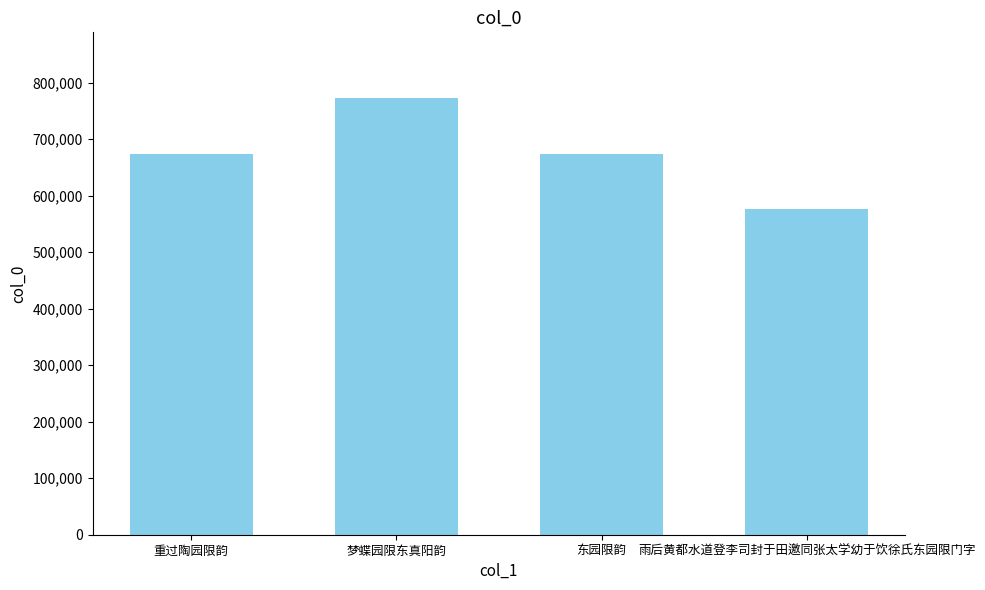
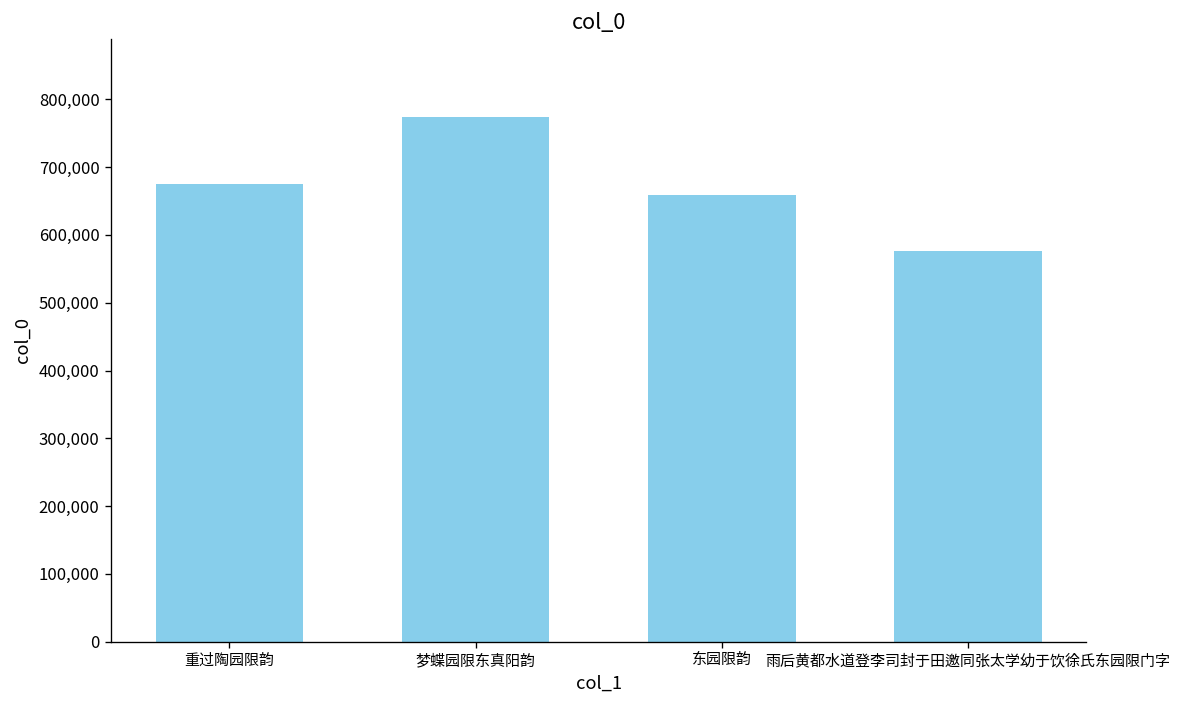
  {
    "重过陶园限韵": "670,000",
    "梦蝶园限东真阳韵": "770,000",
-   "东园限韵": "670,000",
+   "东园限韵": "660,000",
    "雨后黄都水道登李司封于田邀同张太学幼于饮徐氏东园限门字": "580,000"
  }
